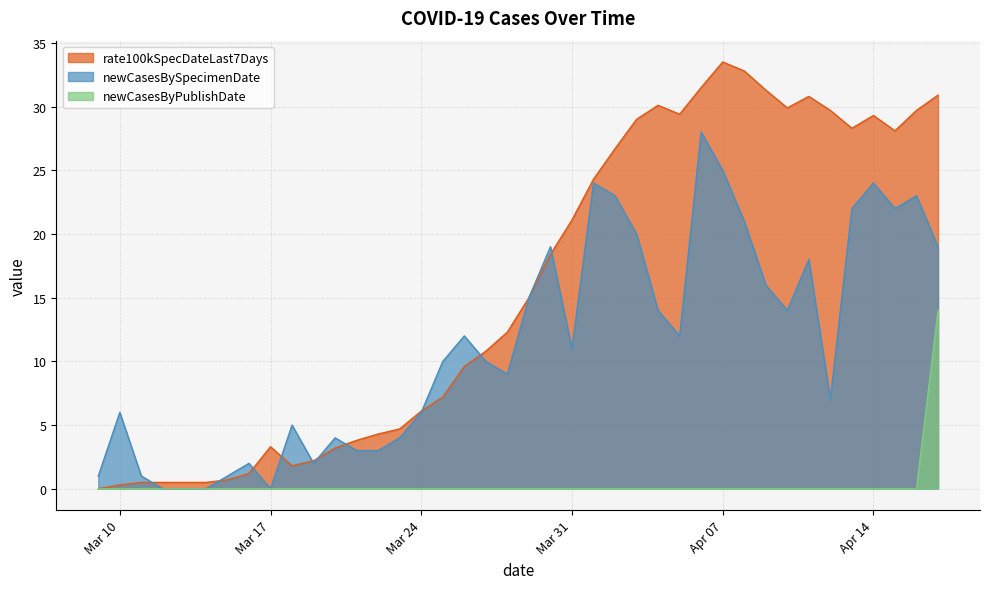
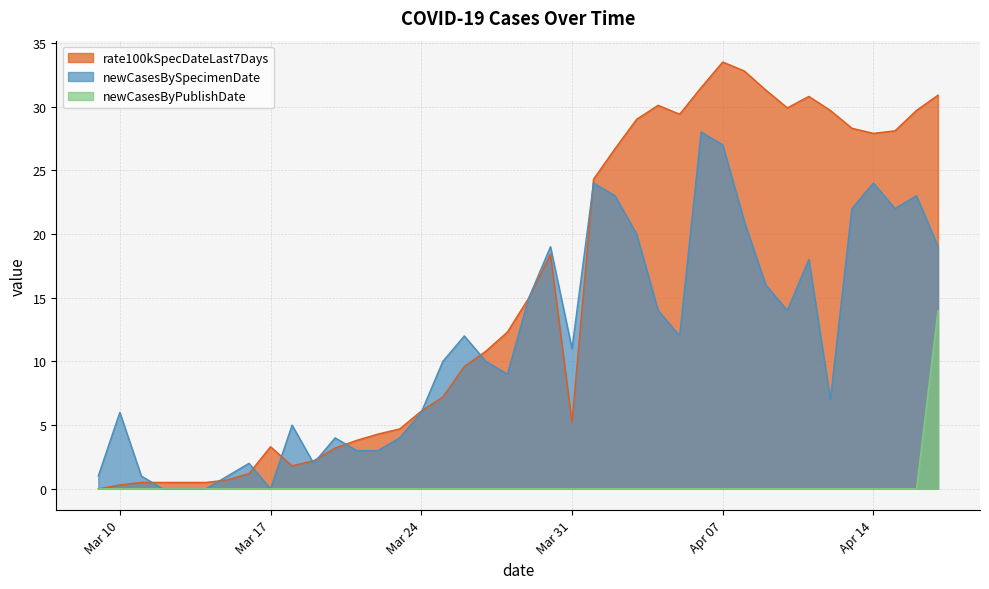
  {
    "rate100kSpecDateLast7Days": {
      "Mar 10": 0.3,
      "Mar 17": 3.3,
-     "Mar 31": 21.1,
+     "Mar 31": 5.2,
      "Apr 07": 33.5,
-     "Apr 14": 29.3
+     "Apr 14": 27.9
    },
    "newCasesBySpecimenDate": {
      "Mar 10": 6,
      "Mar 31": 11,
-     "Apr 07": 25,
+     "Apr 07": 27,
      "Apr 14": 24
    },
    "newCasesByPublishDate": {
      "Mar 10": 0.0,
      "Mar 24": 0.0,
      "Mar 31": 0.0,
      "Apr 07": 0.0,
      "Apr 14": 0.0
    }
  }
